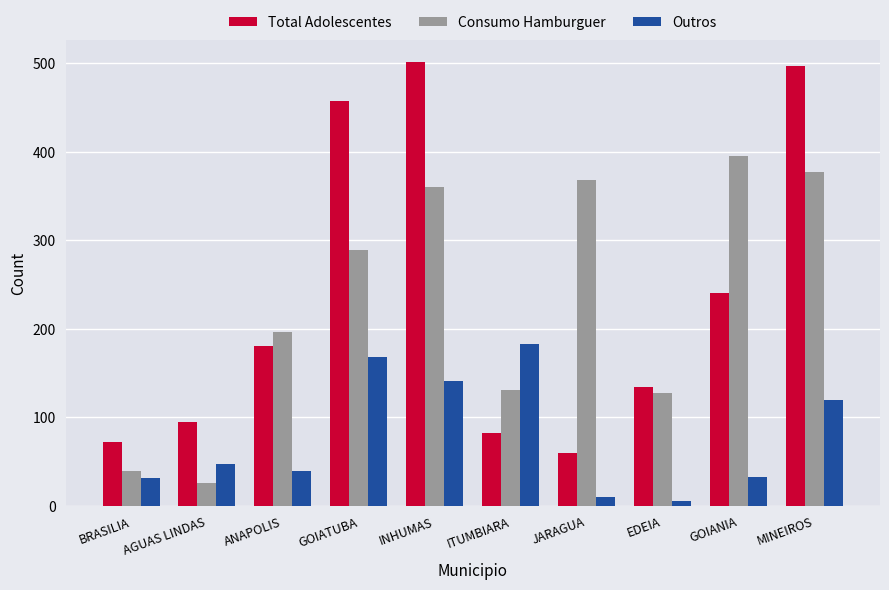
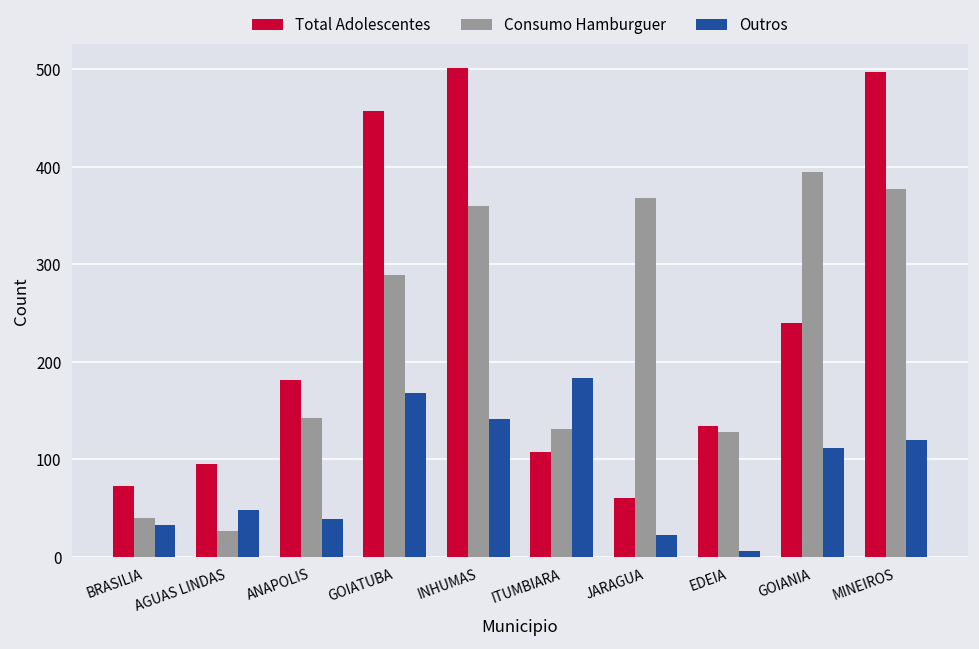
  {
    "Total Adolescentes": {
      "BRASILIA": 70,
      "AGUAS LINDAS": 100,
      "ANAPOLIS": 180,
      "GOIATUBA": 460,
      "INHUMAS": 500,
-     "ITUMBIARA": 80,
+     "ITUMBIARA": 110,
      "JARAGUA": 60,
      "EDEIA": 130,
      "GOIANIA": 240,
      "MINEIROS": 500
    },
    "Consumo Hamburguer": {
      "BRASILIA": 40,
      "AGUAS LINDAS": 30,
-     "ANAPOLIS": 200,
+     "ANAPOLIS": 140,
      "GOIATUBA": 290,
      "INHUMAS": 360,
      "ITUMBIARA": 130,
      "JARAGUA": 370,
      "EDEIA": 130,
      "GOIANIA": 400,
      "MINEIROS": 380
    },
    "Outros": {
      "BRASILIA": 30,
      "AGUAS LINDAS": 50,
      "ANAPOLIS": 40,
      "GOIATUBA": 170,
      "INHUMAS": 140,
      "ITUMBIARA": 180,
-     "JARAGUA": 10,
+     "JARAGUA": 20,
      "EDEIA": 10,
-     "GOIANIA": 30,
+     "GOIANIA": 110,
      "MINEIROS": 120
    }
  }
